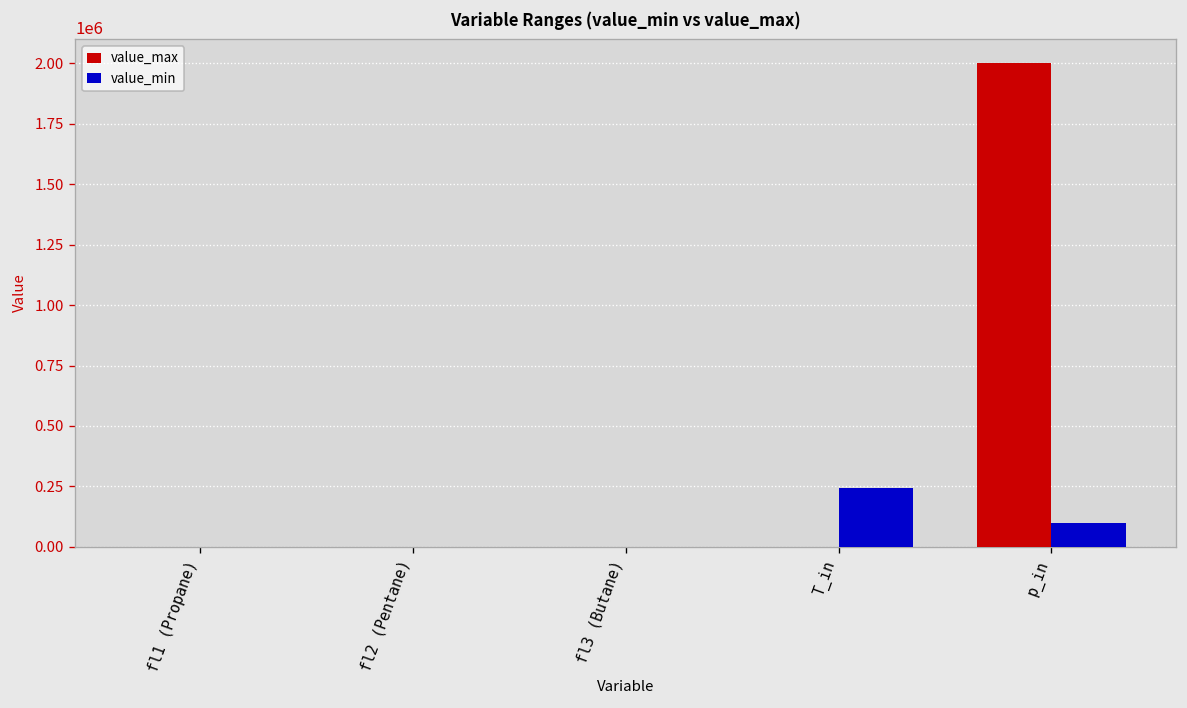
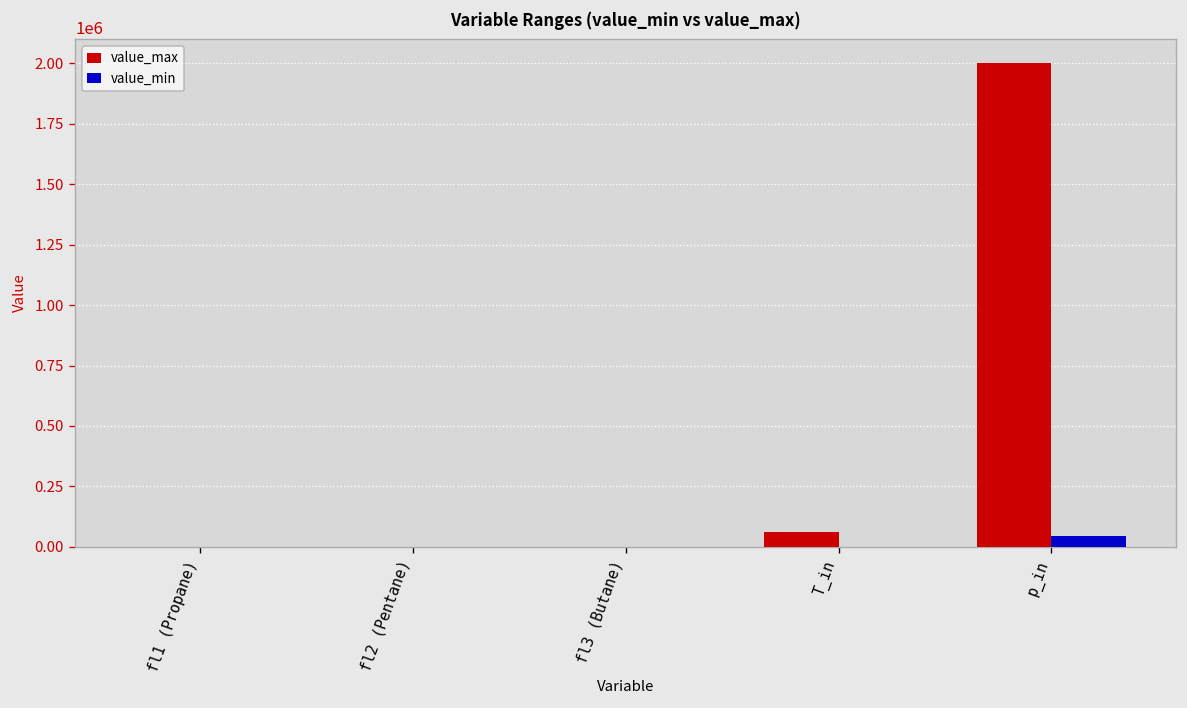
  {
    "value_max": {
-     "T_in": 0,
+     "T_in": 60000,
      "p_in": 2000000
    },
    "value_min": {
-     "T_in": 240000,
-     "p_in": 100000
+     "T_in": 0,
+     "p_in": 50000
    }
  }
